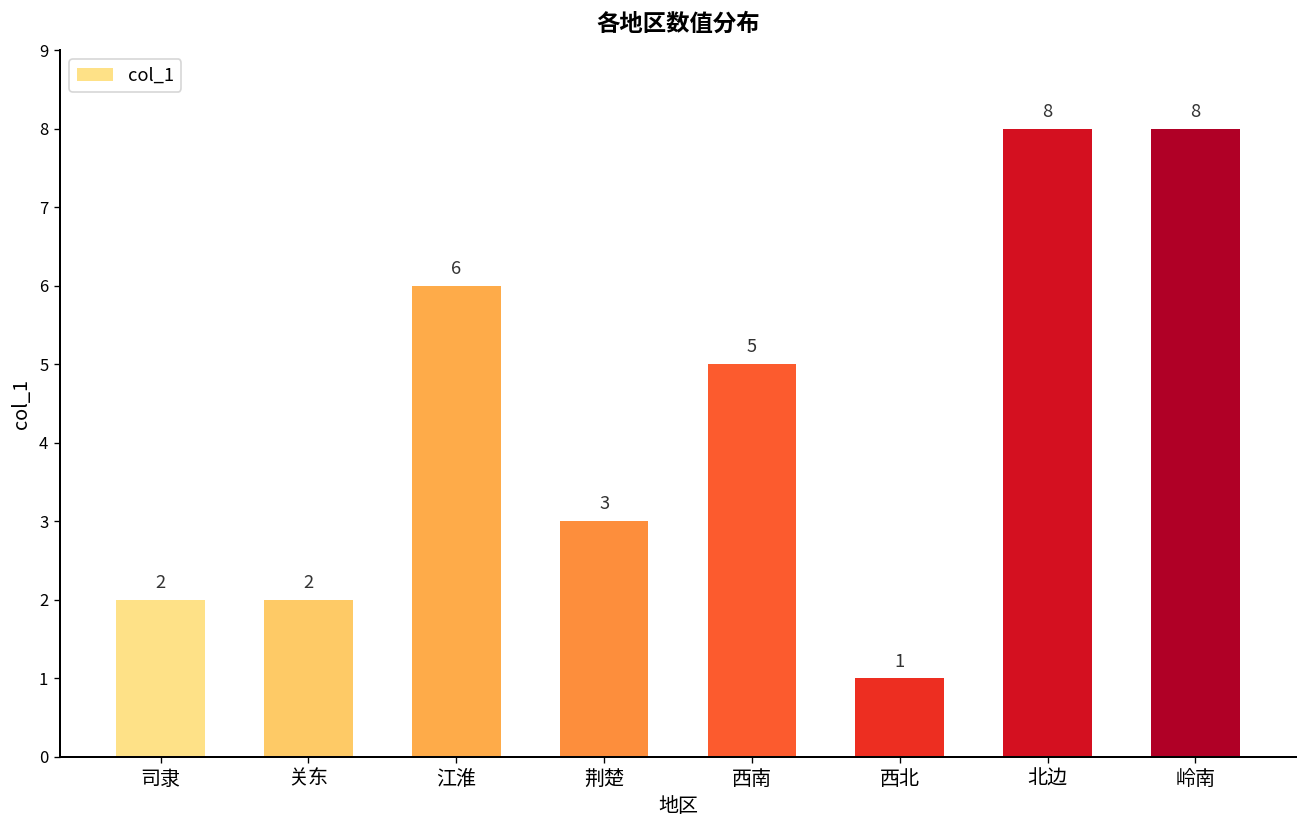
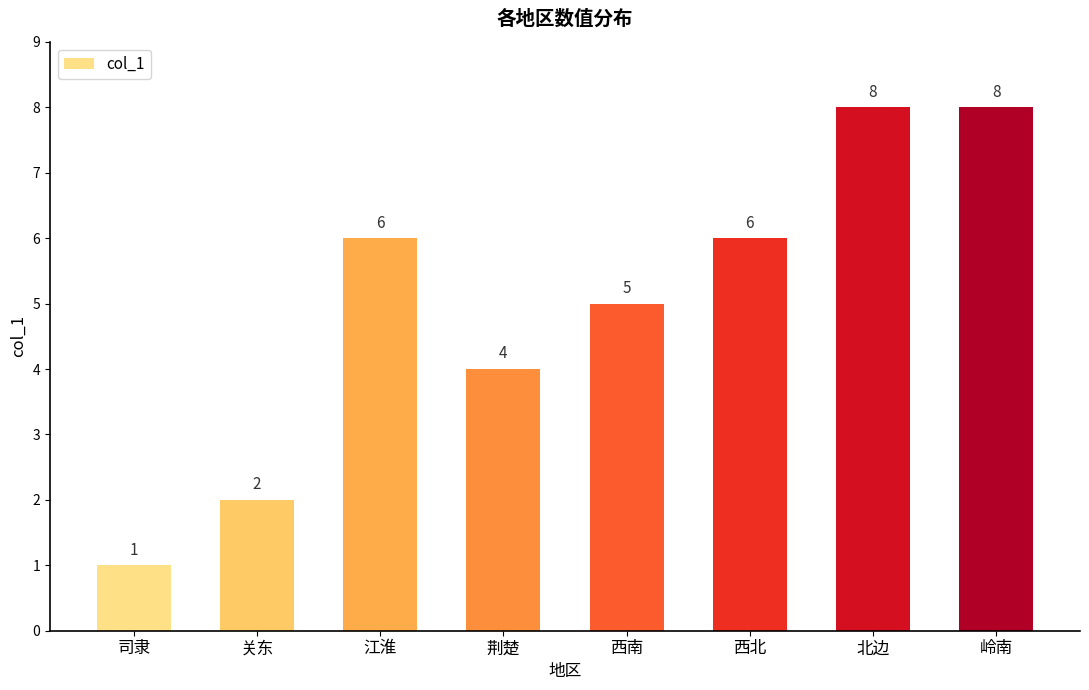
  {
-   "司隶": 2,
+   "司隶": 1,
    "关东": 2,
    "江淮": 6,
-   "荆楚": 3,
+   "荆楚": 4,
    "西南": 5,
-   "西北": 1,
+   "西北": 6,
    "北边": 8,
    "岭南": 8
  }
